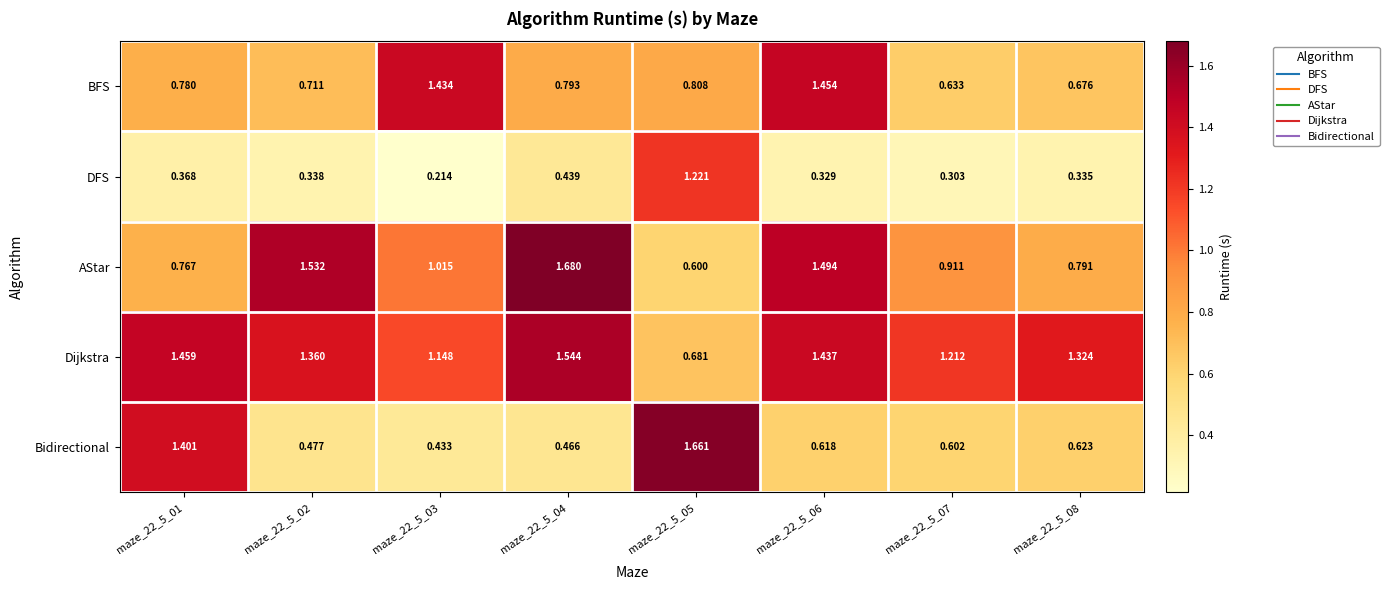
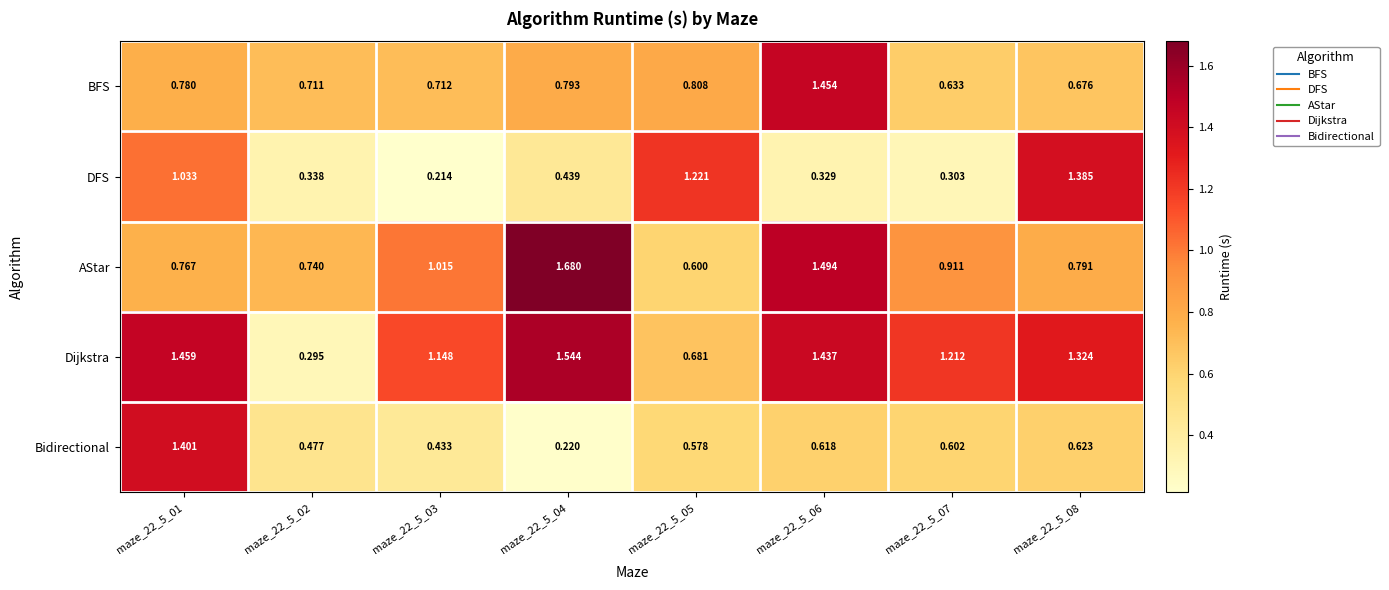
  {
    "BFS": {
      "maze_22_5_01": 0.780,
      "maze_22_5_02": 0.711,
-     "maze_22_5_03": 1.434,
+     "maze_22_5_03": 0.712,
      "maze_22_5_04": 0.793,
      "maze_22_5_05": 0.808,
      "maze_22_5_06": 1.454,
      "maze_22_5_07": 0.633,
      "maze_22_5_08": 0.676
    },
    "DFS": {
-     "maze_22_5_01": 0.368,
+     "maze_22_5_01": 1.033,
      "maze_22_5_02": 0.338,
      "maze_22_5_03": 0.214,
      "maze_22_5_04": 0.439,
      "maze_22_5_05": 1.221,
      "maze_22_5_06": 0.329,
      "maze_22_5_07": 0.303,
-     "maze_22_5_08": 0.335
+     "maze_22_5_08": 1.385
    },
    "AStar": {
      "maze_22_5_01": 0.767,
-     "maze_22_5_02": 1.532,
+     "maze_22_5_02": 0.740,
      "maze_22_5_03": 1.015,
      "maze_22_5_04": 1.680,
      "maze_22_5_05": 0.600,
      "maze_22_5_06": 1.494,
      "maze_22_5_07": 0.911,
      "maze_22_5_08": 0.791
    },
    "Dijkstra": {
      "maze_22_5_01": 1.459,
-     "maze_22_5_02": 1.360,
+     "maze_22_5_02": 0.295,
      "maze_22_5_03": 1.148,
      "maze_22_5_04": 1.544,
      "maze_22_5_05": 0.681,
      "maze_22_5_06": 1.437,
      "maze_22_5_07": 1.212,
      "maze_22_5_08": 1.324
    },
    "Bidirectional": {
      "maze_22_5_01": 1.401,
      "maze_22_5_02": 0.477,
      "maze_22_5_03": 0.433,
-     "maze_22_5_04": 0.466,
-     "maze_22_5_05": 1.661,
+     "maze_22_5_04": 0.220,
+     "maze_22_5_05": 0.578,
      "maze_22_5_06": 0.618,
      "maze_22_5_07": 0.602,
      "maze_22_5_08": 0.623
    }
  }
